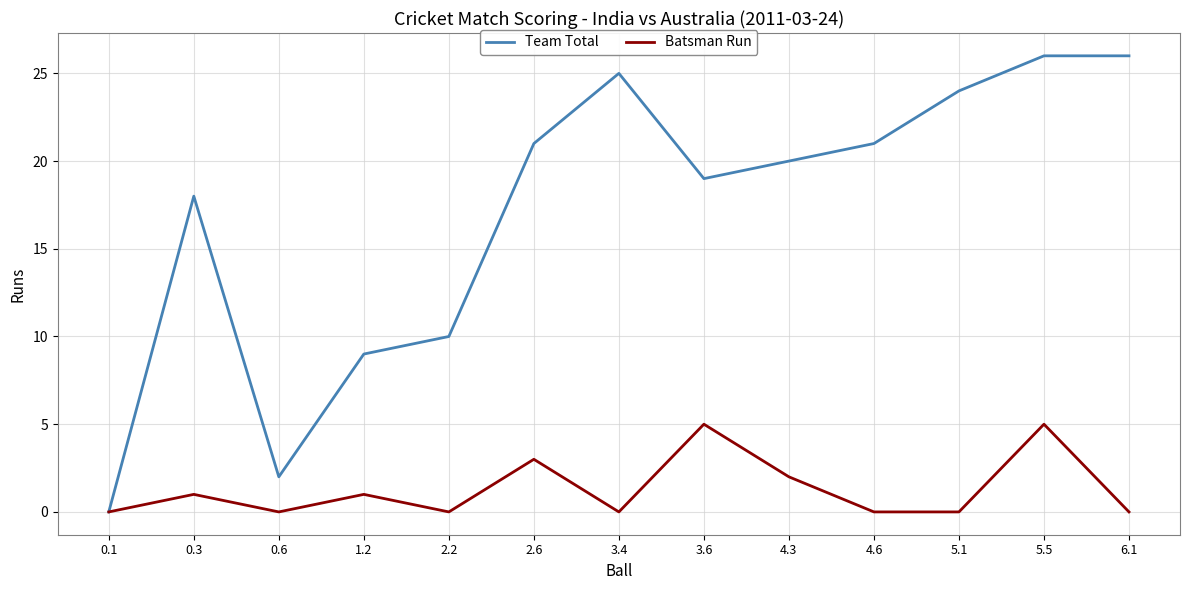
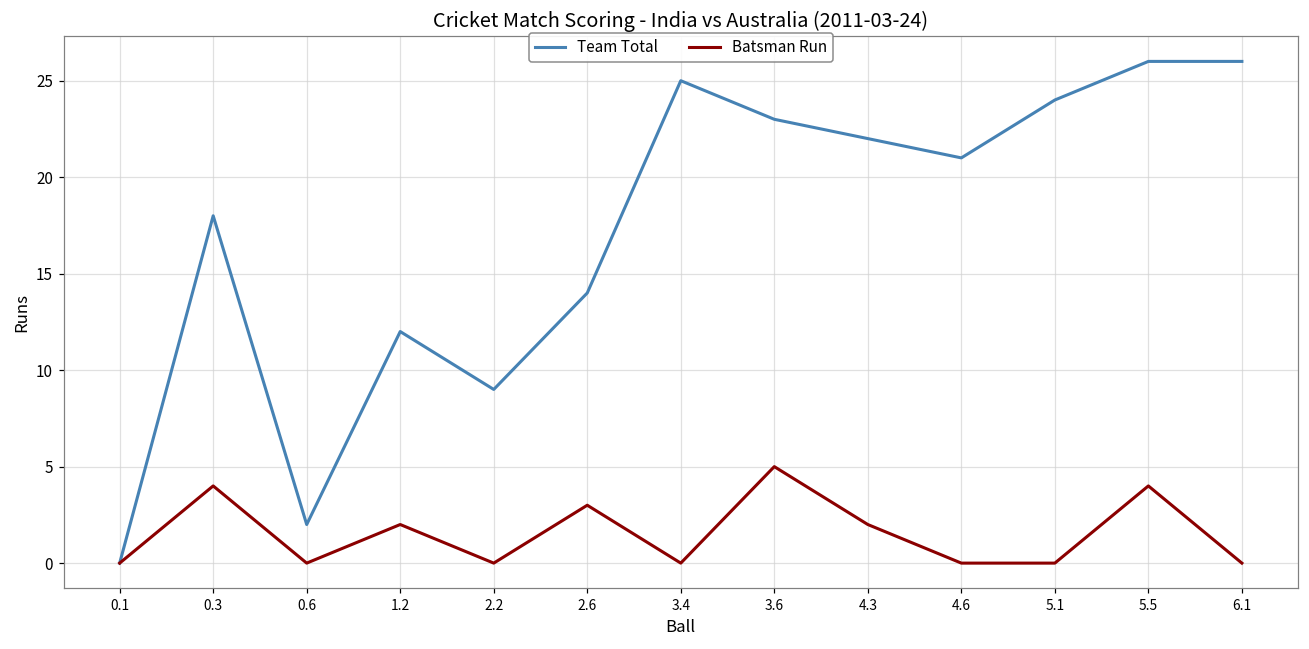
  {
    "Team Total": {
      "0.3": 18,
      "0.6": 2,
-     "1.2": 9,
-     "2.2": 10,
-     "2.6": 21,
+     "1.2": 12,
+     "2.2": 9,
+     "2.6": 14,
      "3.4": 25,
-     "3.6": 19,
-     "4.3": 20,
+     "3.6": 23,
+     "4.3": 22,
      "4.6": 21,
      "5.1": 24,
      "5.5": 26,
      "6.1": 26
    },
    "Batsman Run": {
-     "0.3": 1,
+     "0.3": 4,
      "0.6": 0,
-     "1.2": 1,
+     "1.2": 2,
      "2.2": 0,
      "2.6": 3,
      "3.4": 0,
      "3.6": 5,
      "4.3": 2,
      "4.6": 0,
      "5.1": 0,
-     "5.5": 5,
+     "5.5": 4,
      "6.1": 0
    }
  }
